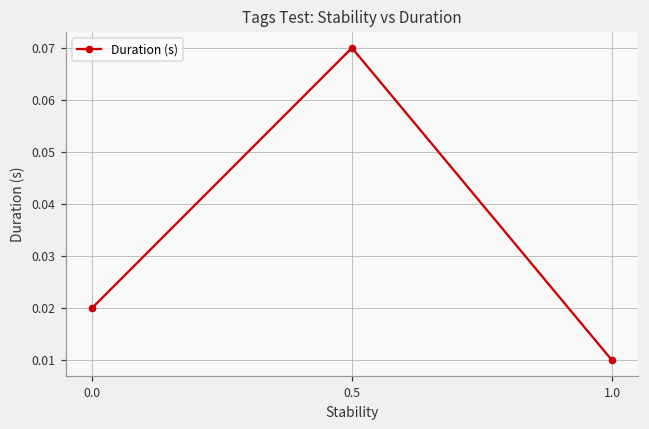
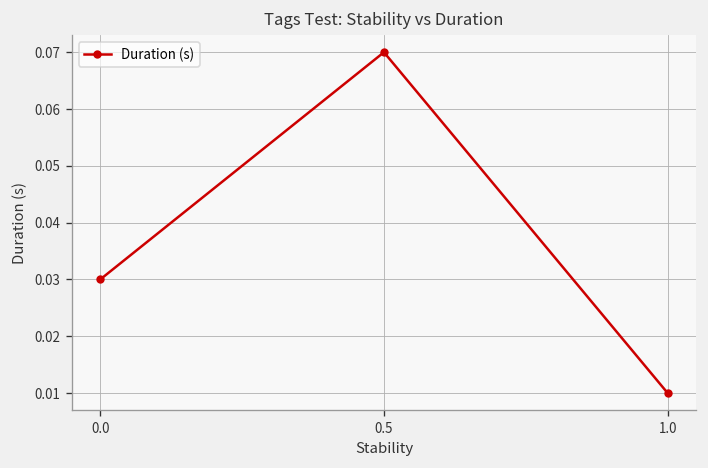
  {
-   "0.0": 0.02,
+   "0.0": 0.03,
    "0.5": 0.07,
    "1.0": 0.01
  }
